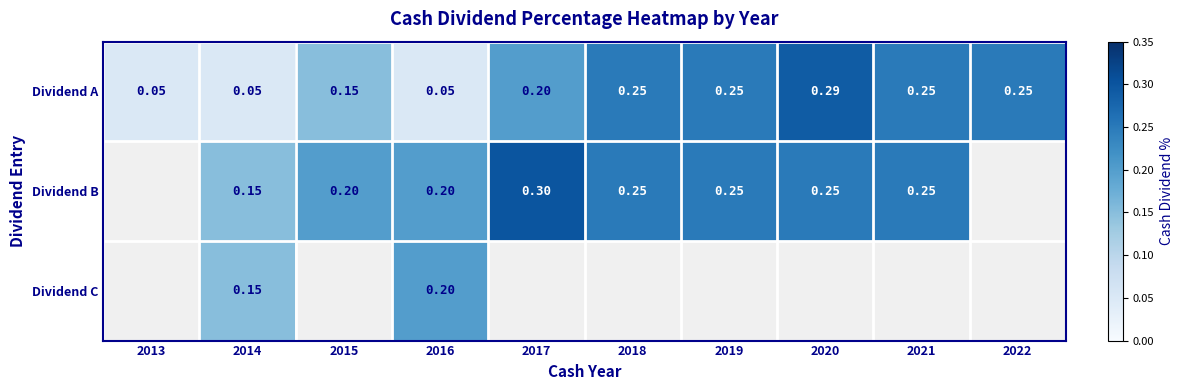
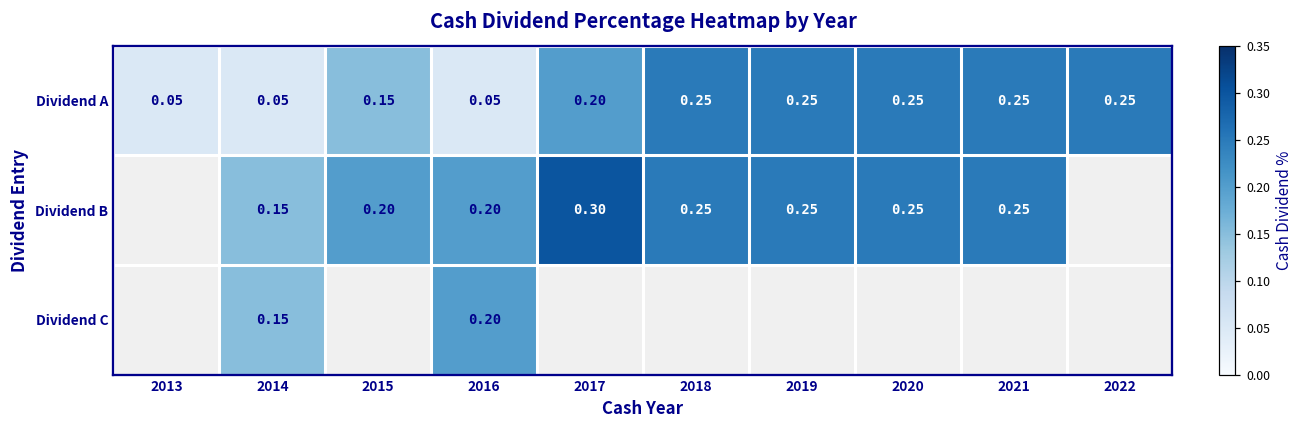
  {
    "Dividend A": {
      "2013": 0.05,
      "2014": 0.05,
      "2015": 0.15,
      "2016": 0.05,
      "2017": 0.20,
      "2018": 0.25,
      "2019": 0.25,
-     "2020": 0.29,
+     "2020": 0.25,
      "2021": 0.25,
      "2022": 0.25
    },
    "Dividend B": {
      "2014": 0.15,
      "2015": 0.20,
      "2016": 0.20,
      "2017": 0.30,
      "2018": 0.25,
      "2019": 0.25,
      "2020": 0.25,
      "2021": 0.25
    },
    "Dividend C": {
      "2014": 0.15,
      "2016": 0.20
    }
  }
